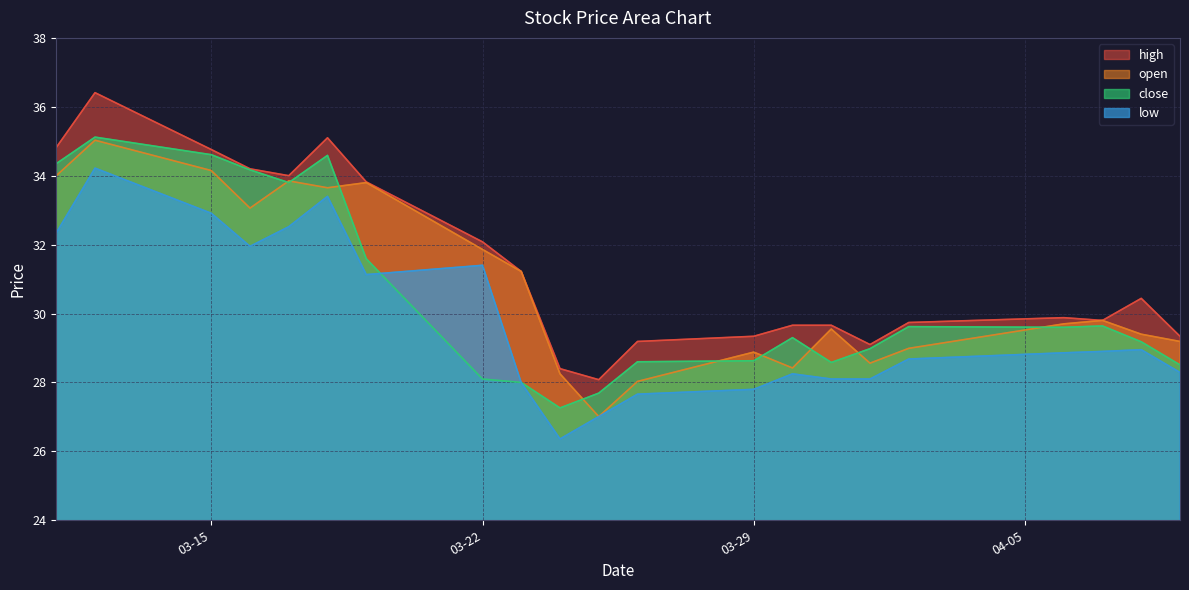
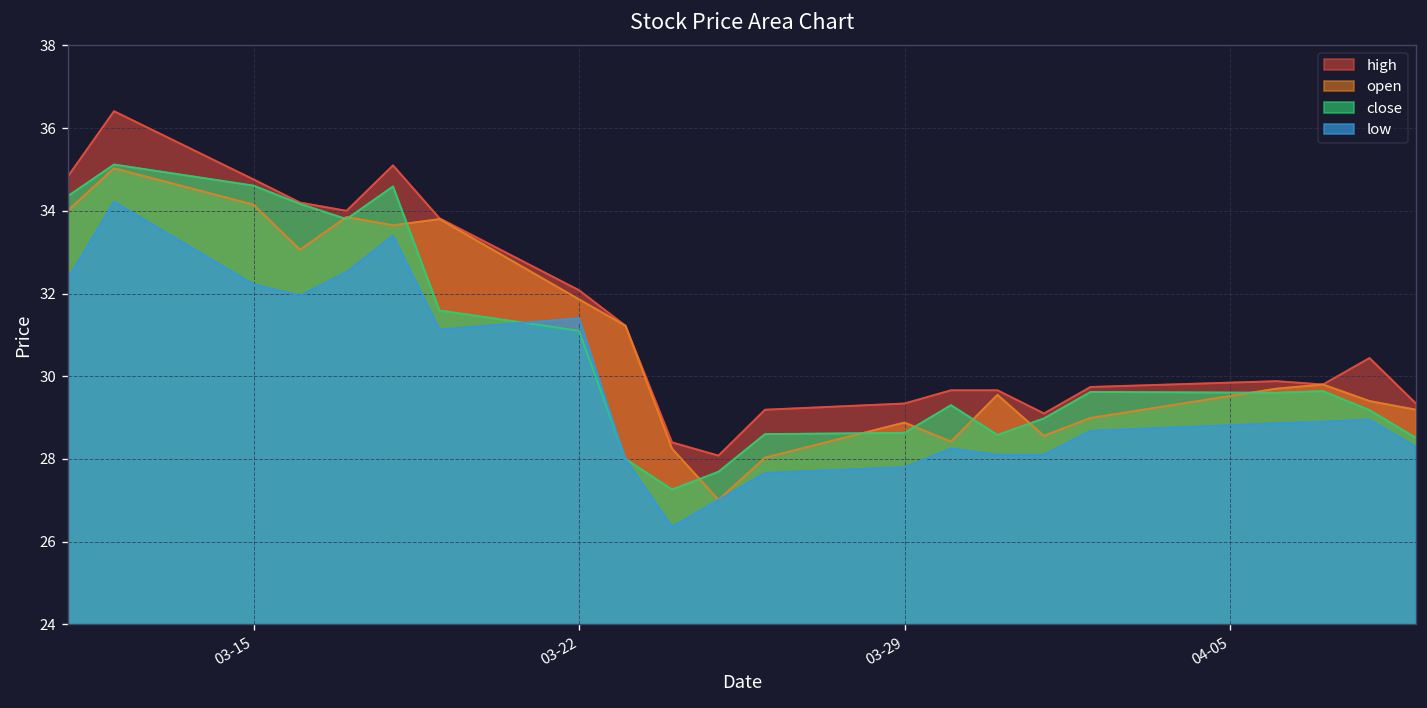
  {
    "close": {
      "03-15": 34.6,
-     "03-22": 28.1,
+     "03-22": 31.1,
      "03-29": 28.6
    },
    "low": {
-     "03-15": 32.9,
+     "03-15": 32.2,
      "03-22": 31.4,
      "03-29": 27.8
    }
  }
